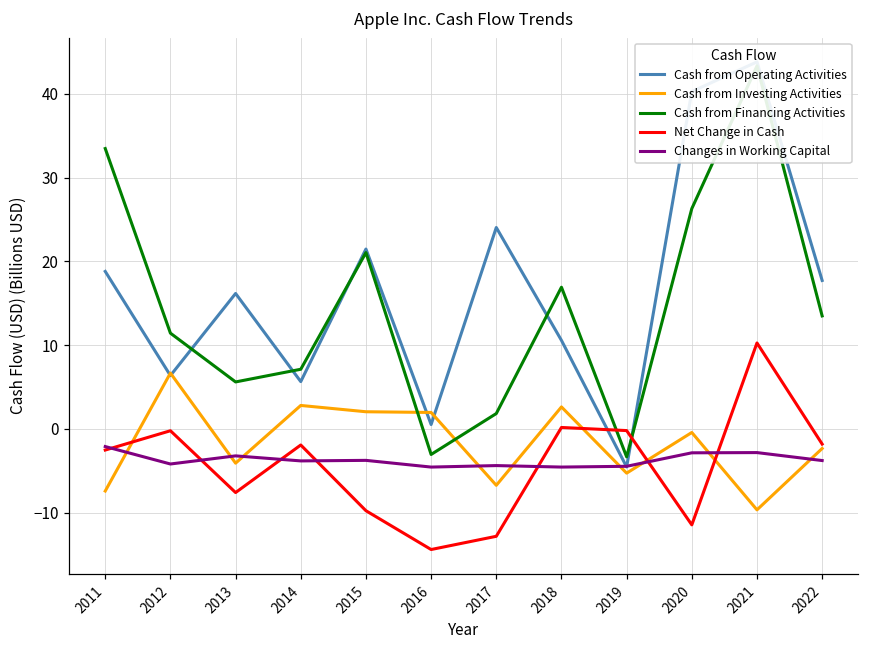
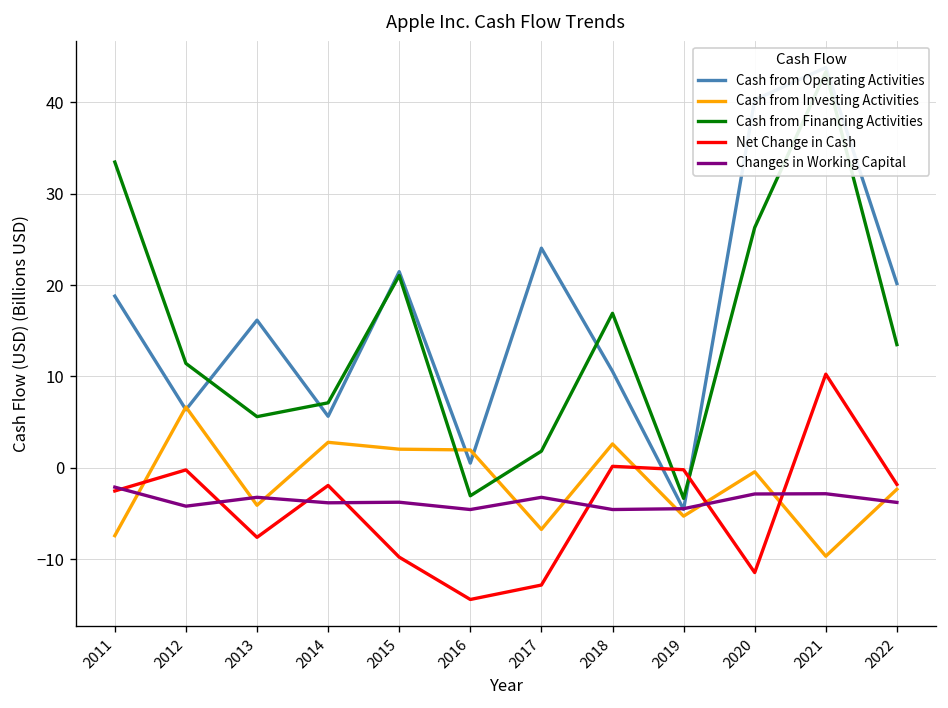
  {
    "Cash from Operating Activities": {
      "2011": 19,
      "2013": 16,
      "2014": 6,
      "2015": 21,
      "2016": 1,
      "2017": 24,
      "2018": 11,
-     "2022": 18
+     "2022": 20
    },
    "Cash from Investing Activities": {
      "2011": -7,
      "2013": -4,
      "2014": 3,
      "2015": 2,
      "2016": 2,
      "2017": -7,
      "2018": 3,
      "2019": -5,
      "2020": 0,
      "2021": -10,
      "2022": -2
    },
    "Cash from Financing Activities": {
      "2011": 33,
      "2012": 11,
      "2013": 6,
      "2014": 7,
      "2015": 21,
      "2016": -3,
      "2017": 2,
      "2018": 17,
      "2019": -3,
      "2020": 26,
      "2022": 13
    },
    "Net Change in Cash": {
      "2011": -3,
      "2012": 0,
      "2013": -8,
      "2014": -2,
      "2015": -10,
      "2016": -14,
      "2017": -13,
      "2018": 0,
      "2019": 0,
      "2020": -11,
      "2021": 10,
      "2022": -2
    },
    "Changes in Working Capital": {
      "2011": -2,
      "2012": -4,
      "2013": -3,
      "2014": -4,
      "2015": -4,
      "2016": -5,
-     "2017": -4,
+     "2017": -3,
      "2018": -5,
      "2020": -3,
      "2021": -3,
      "2022": -4
    }
  }
